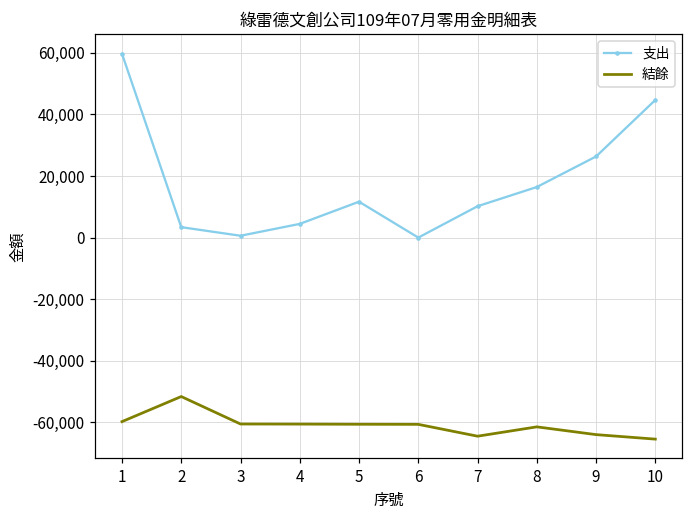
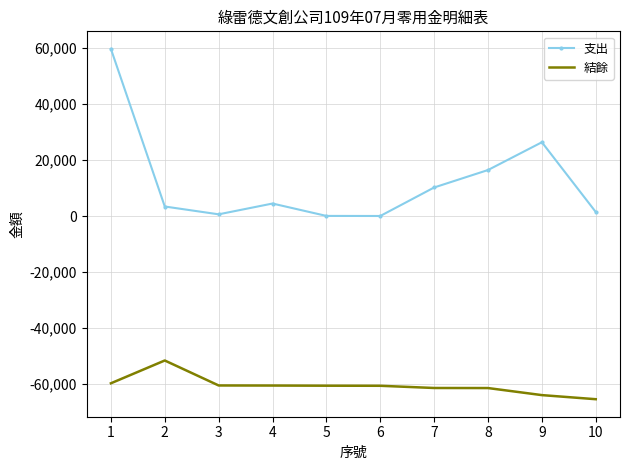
  {
    "支出": {
      "1": "60,000",
      "2": "3,000",
      "3": "1,000",
      "4": "4,000",
-     "5": "12,000",
+     "5": "0",
      "6": "0",
      "7": "10,000",
      "8": "16,000",
      "9": "26,000",
-     "10": "45,000"
+     "10": "1,000"
    },
    "結餘": {
      "1": "-60,000",
      "2": "-52,000",
      "3": "-60,000",
      "4": "-61,000",
      "5": "-61,000",
      "6": "-61,000",
-     "7": "-64,000",
+     "7": "-61,000",
      "8": "-61,000",
      "9": "-64,000",
      "10": "-65,000"
    }
  }
